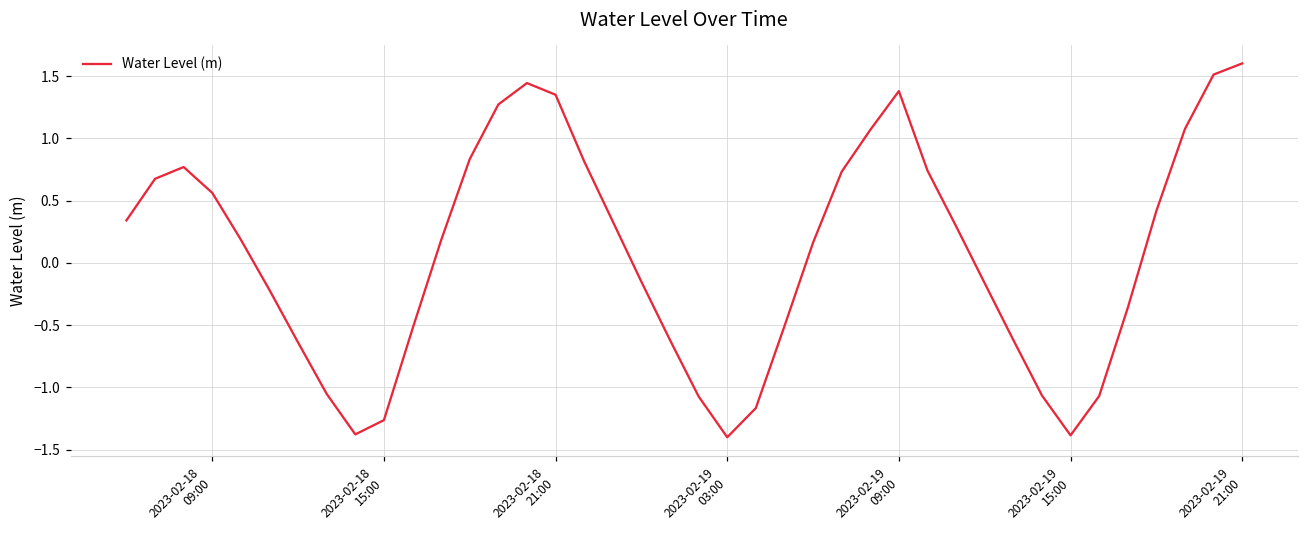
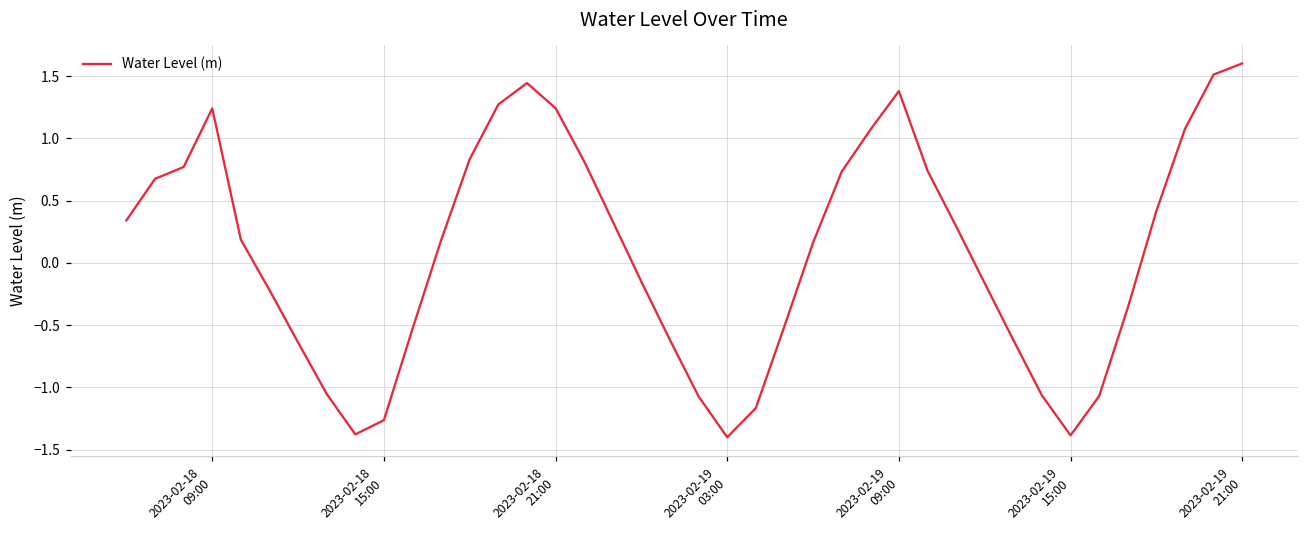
  {
-   "2023-02-18 09:00": 0.56,
+   "2023-02-18 09:00": 1.24,
    "2023-02-18 15:00": -1.26,
-   "2023-02-18 21:00": 1.35,
+   "2023-02-18 21:00": 1.24,
    "2023-02-19 03:00": -1.40,
    "2023-02-19 09:00": 1.38,
    "2023-02-19 15:00": -1.39,
    "2023-02-19 21:00": 1.60
  }
